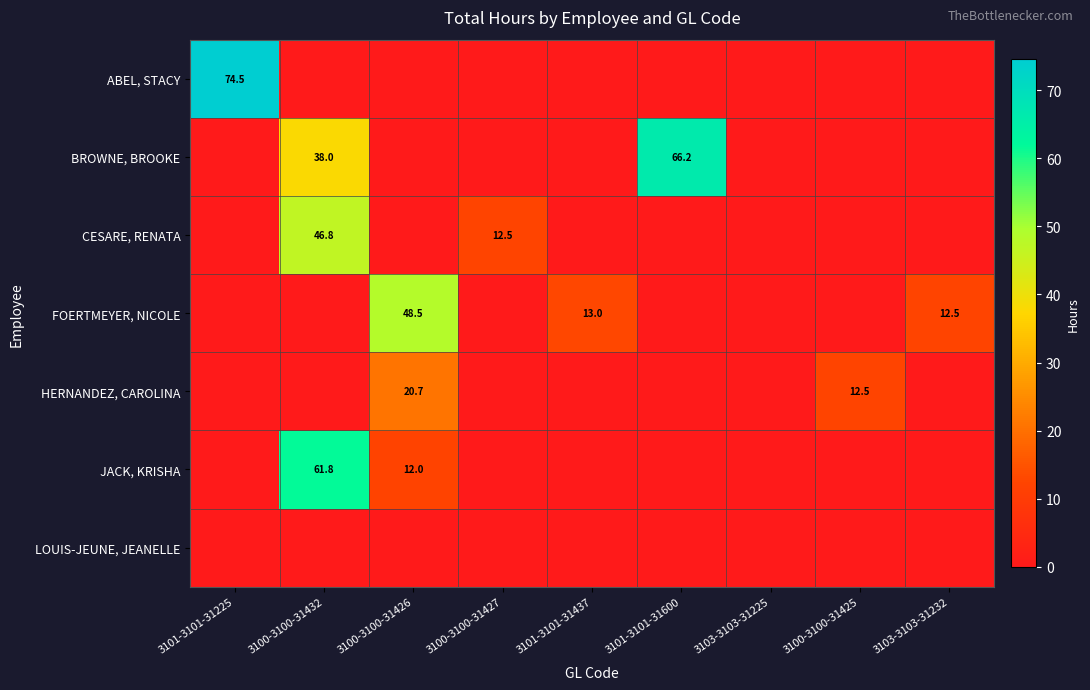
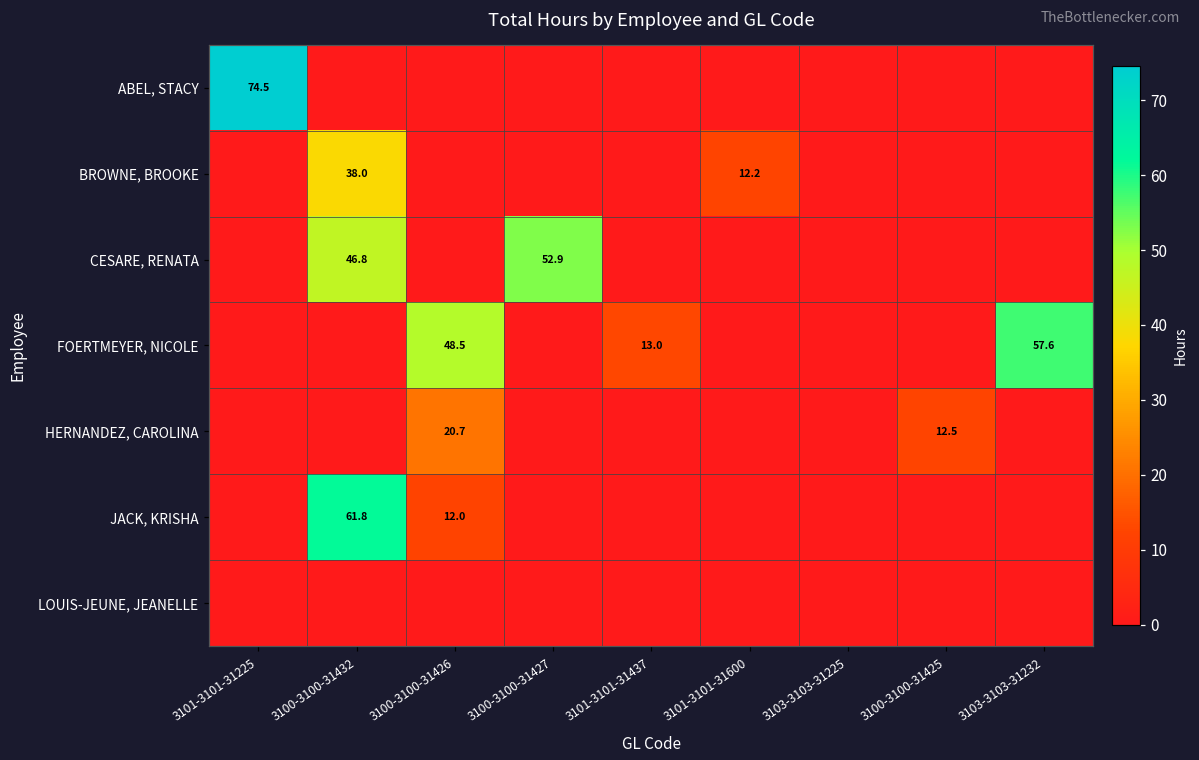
  {
    "ABEL, STACY": {
      "3101-3101-31225": 74.5
    },
    "BROWNE, BROOKE": {
      "3100-3100-31432": 38.0,
-     "3101-3101-31600": 66.2
+     "3101-3101-31600": 12.2
    },
    "CESARE, RENATA": {
      "3100-3100-31432": 46.8,
-     "3100-3100-31427": 12.5
+     "3100-3100-31427": 52.9
    },
    "FOERTMEYER, NICOLE": {
      "3100-3100-31426": 48.5,
      "3101-3101-31437": 13.0,
-     "3103-3103-31232": 12.5
+     "3103-3103-31232": 57.6
    },
    "HERNANDEZ, CAROLINA": {
      "3100-3100-31426": 20.7,
      "3100-3100-31425": 12.5
    },
    "JACK, KRISHA": {
      "3100-3100-31432": 61.8,
      "3100-3100-31426": 12.0
    }
  }
